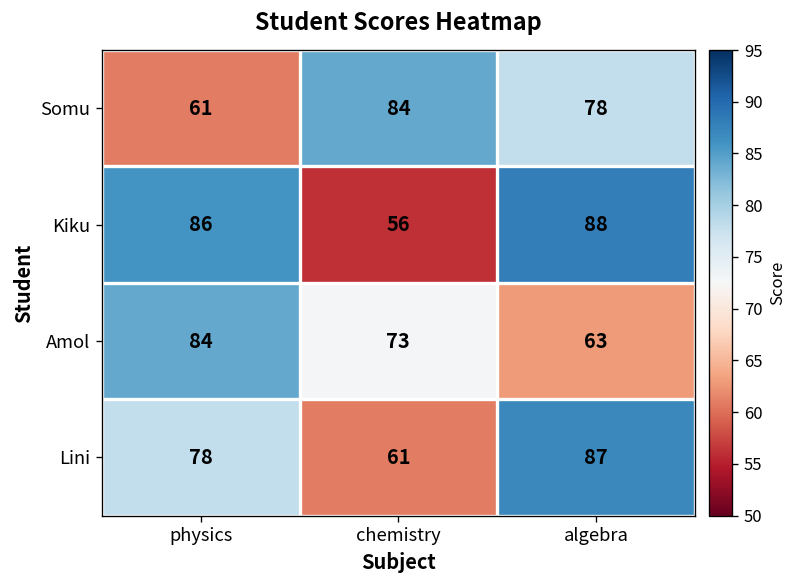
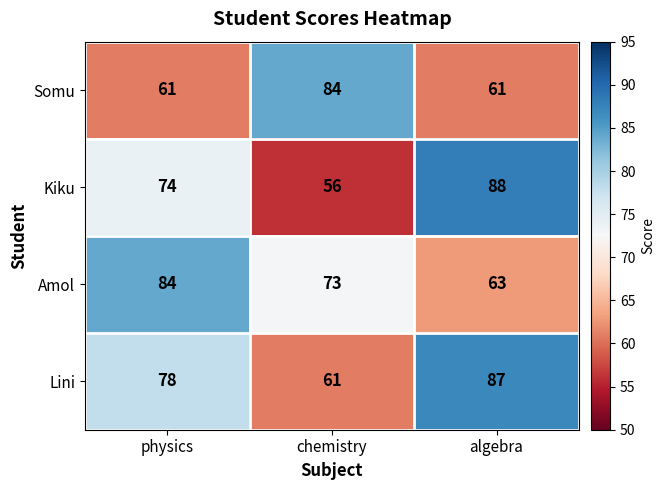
  {
    "Somu": {
      "physics": 61,
      "chemistry": 84,
-     "algebra": 78
+     "algebra": 61
    },
    "Kiku": {
-     "physics": 86,
+     "physics": 74,
      "chemistry": 56,
      "algebra": 88
    },
    "Amol": {
      "physics": 84,
      "chemistry": 73,
      "algebra": 63
    },
    "Lini": {
      "physics": 78,
      "chemistry": 61,
      "algebra": 87
    }
  }
